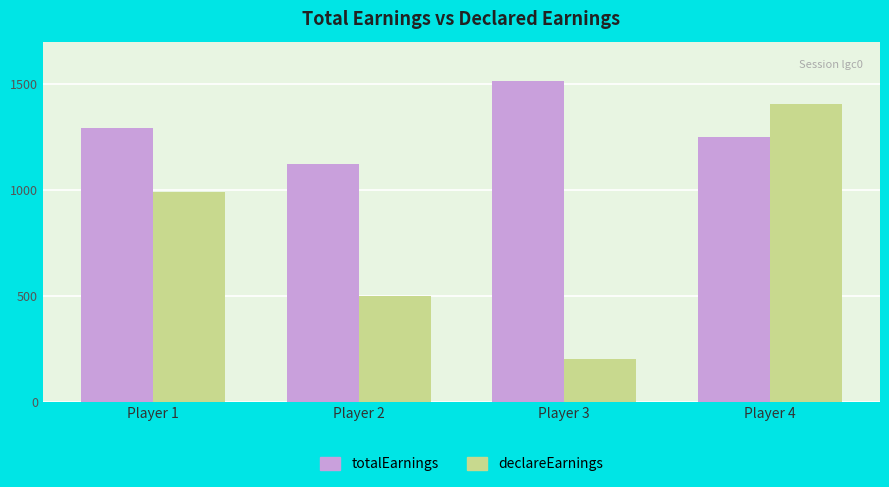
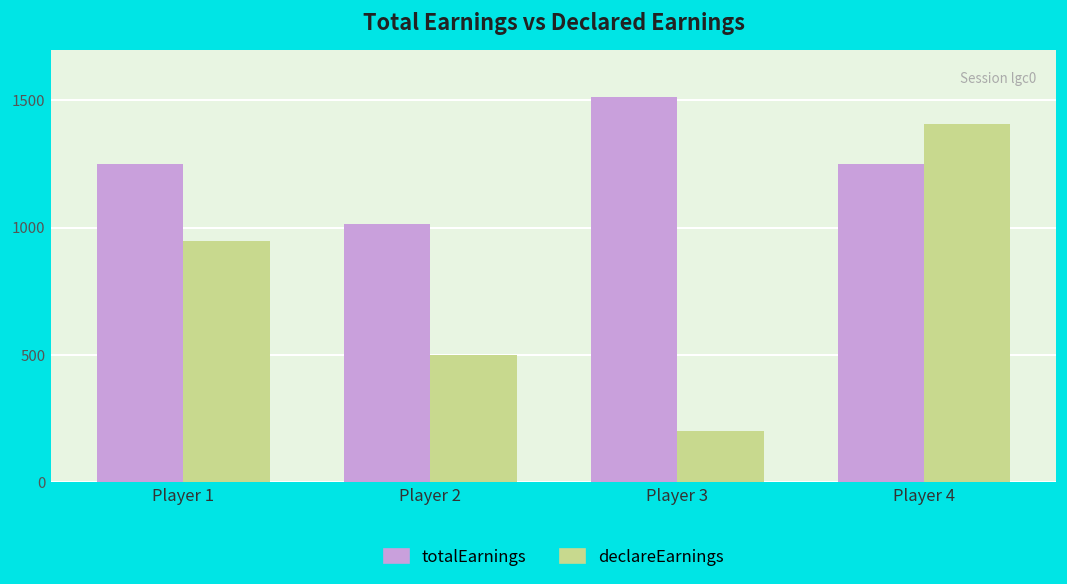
  {
    "totalEarnings": {
-     "Player 1": 1290,
-     "Player 2": 1120,
+     "Player 1": 1250,
+     "Player 2": 1010,
      "Player 3": 1510,
      "Player 4": 1250
    },
    "declareEarnings": {
-     "Player 1": 990,
+     "Player 1": 950,
      "Player 2": 500,
      "Player 3": 200,
      "Player 4": 1410
    }
  }
